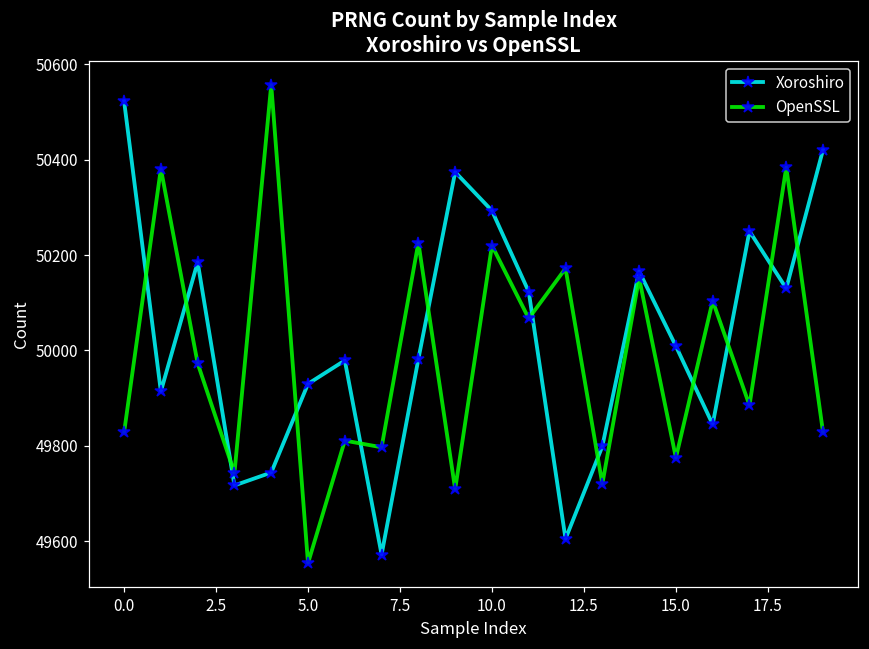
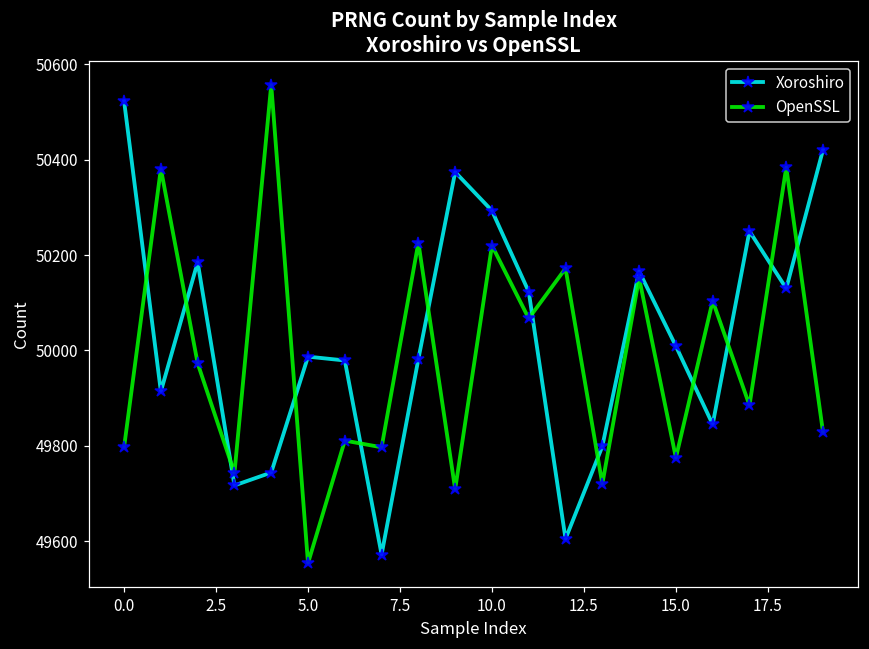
  {
    "Xoroshiro": {
      "0.0": 50520,
-     "5.0": 49930,
+     "5.0": 49990,
      "10.0": 50290,
      "15.0": 50010
    },
    "OpenSSL": {
-     "0.0": 49830,
+     "0.0": 49800,
      "5.0": 49550,
      "10.0": 50220,
      "15.0": 49780
    }
  }
